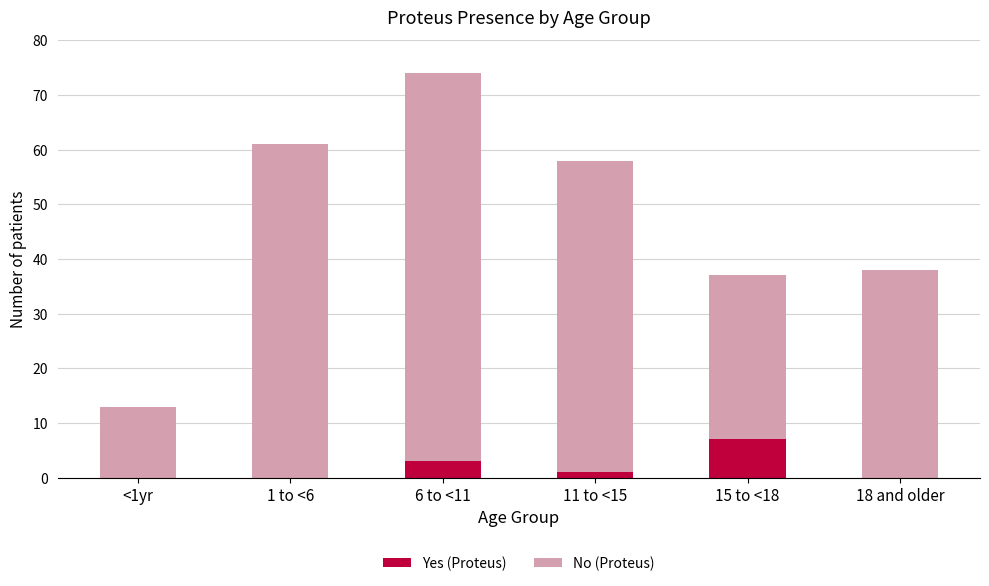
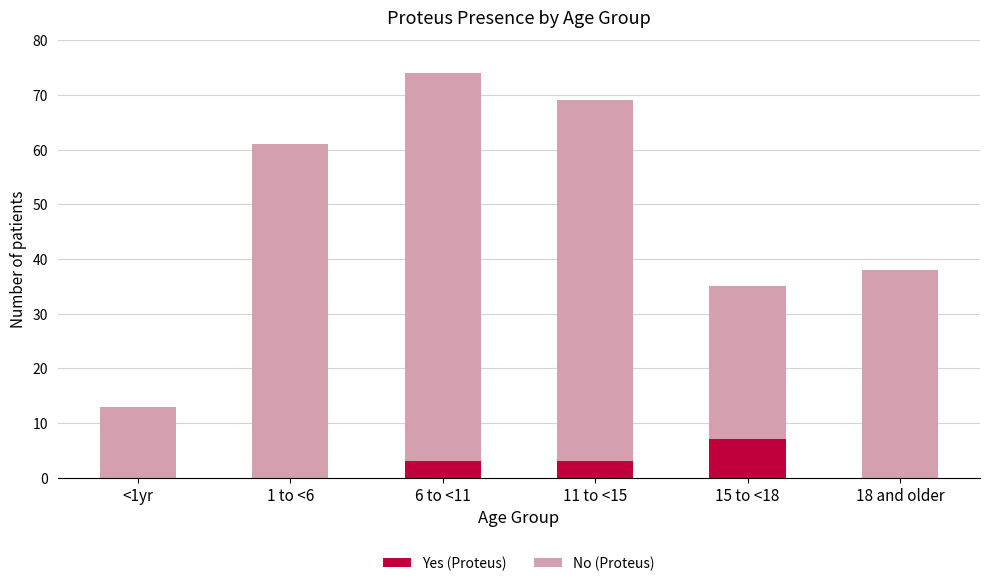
  {
    "Yes (Proteus)": {
      "<1yr": 0,
      "1 to <6": 0,
      "6 to <11": 3,
-     "11 to <15": 1,
+     "11 to <15": 3,
      "15 to <18": 7,
      "18 and older": 0
    },
    "No (Proteus)": {
      "<1yr": 13,
      "1 to <6": 61,
      "6 to <11": 71,
-     "11 to <15": 57,
-     "15 to <18": 30,
+     "11 to <15": 66,
+     "15 to <18": 28,
      "18 and older": 38
    }
  }
